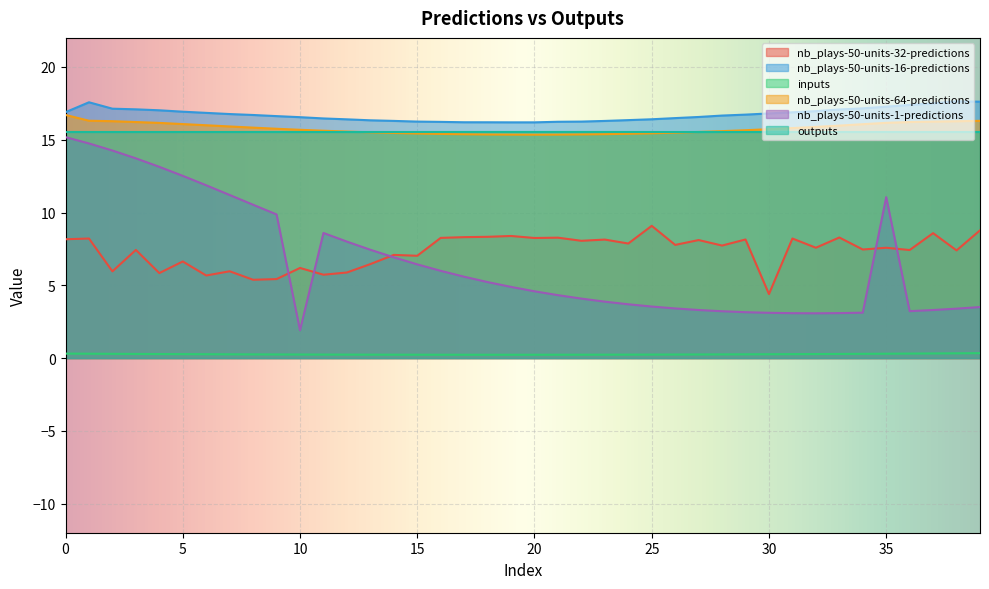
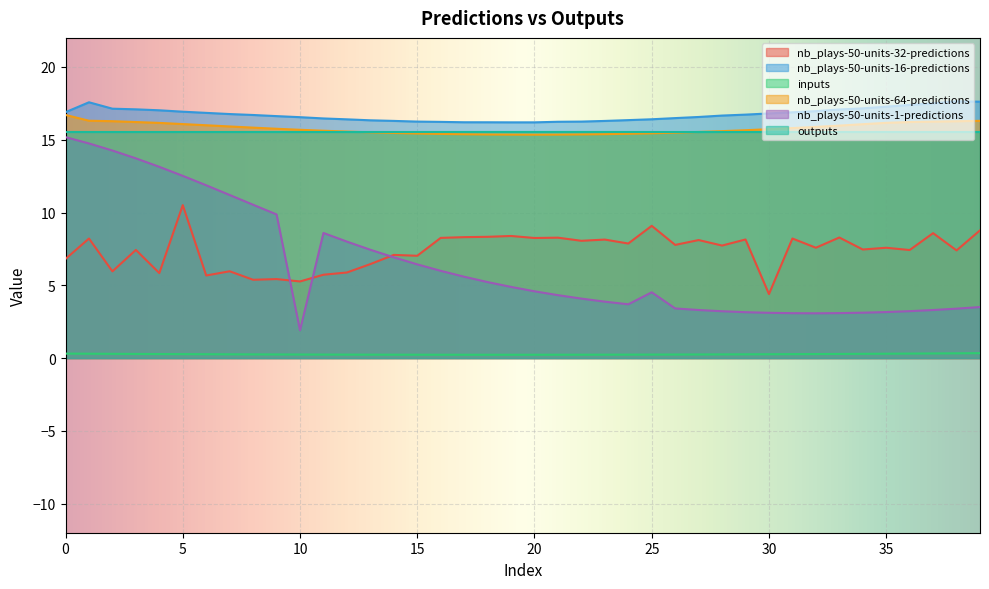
  {
    "nb_plays-50-units-32-predictions": {
-     "0": 8.2,
-     "5": 6.6,
-     "10": 6.2,
+     "0": 6.8,
+     "5": 10.5,
+     "10": 5.3,
      "15": 7.0,
      "20": 8.3,
      "25": 9.1,
      "30": 4.4,
      "35": 7.6
    },
    "nb_plays-50-units-64-predictions": {
      "0": 16.7,
      "5": 16.1,
      "20": 15.4
    },
    "nb_plays-50-units-1-predictions": {
      "0": 15.2,
      "5": 12.5,
      "10": 1.9,
      "15": 6.4,
      "20": 4.6,
-     "25": 3.5,
+     "25": 4.5,
      "30": 3.1,
-     "35": 11.1
+     "35": 3.2
    }
  }
